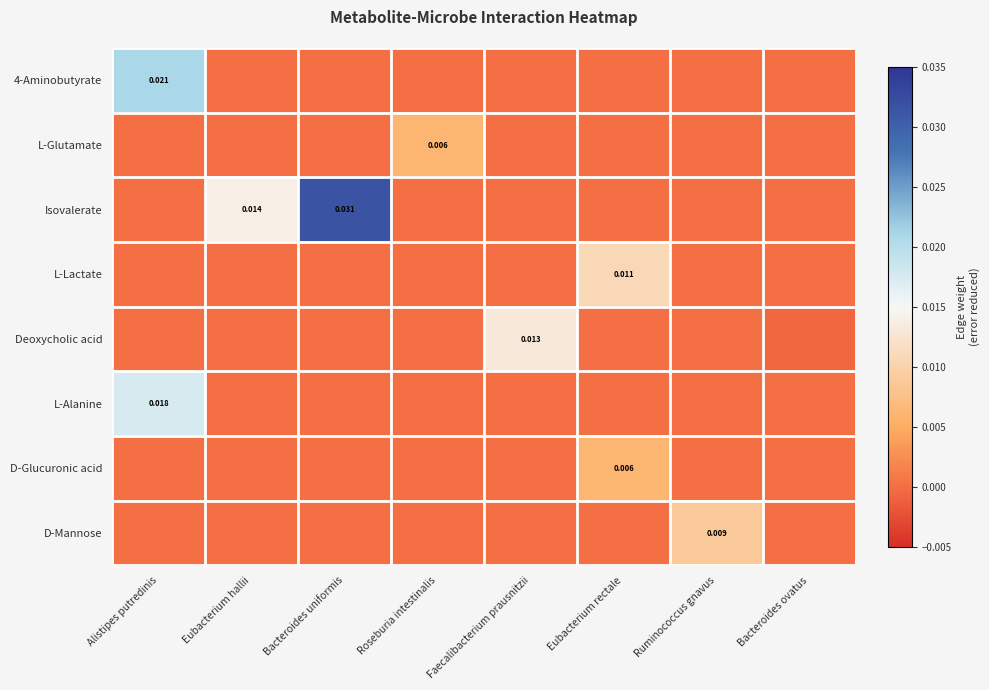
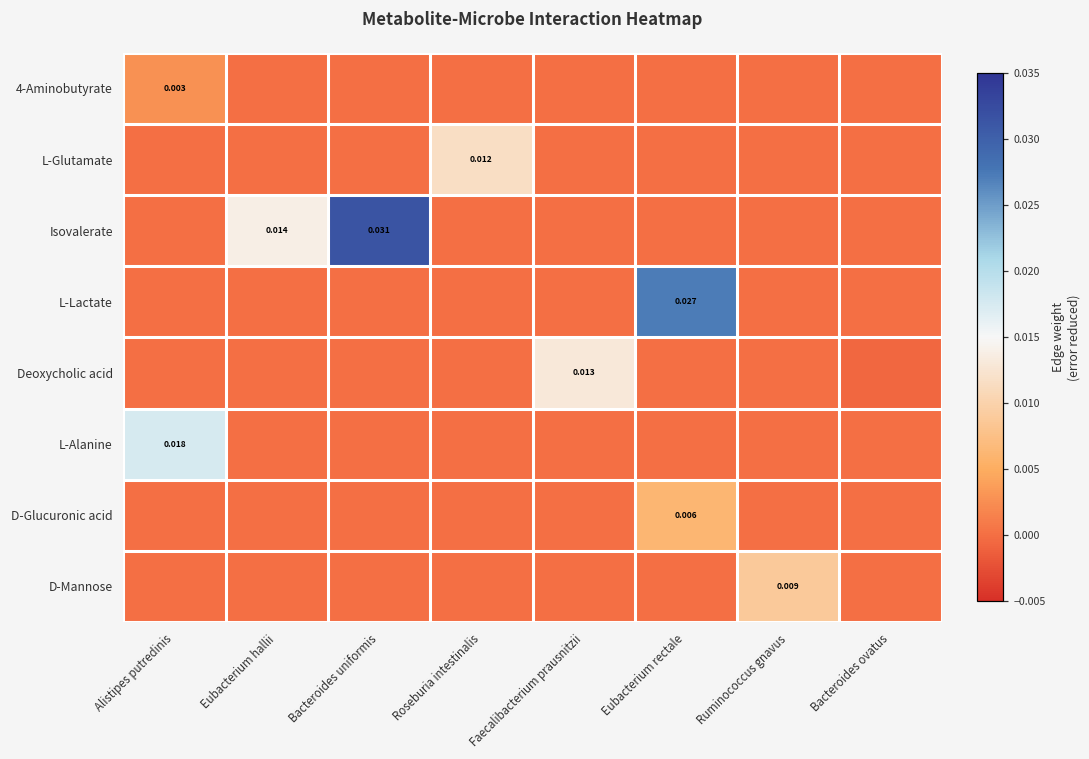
  {
    "4-Aminobutyrate": {
-     "Alistipes putredinis": 0.021
+     "Alistipes putredinis": 0.003
    },
    "L-Glutamate": {
-     "Roseburia intestinalis": 0.006
+     "Roseburia intestinalis": 0.012
    },
    "Isovalerate": {
      "Eubacterium hallii": 0.014,
      "Bacteroides uniformis": 0.031
    },
    "L-Lactate": {
-     "Eubacterium rectale": 0.011
+     "Eubacterium rectale": 0.027
    },
    "Deoxycholic acid": {
      "Faecalibacterium prausnitzii": 0.013
    },
    "L-Alanine": {
      "Alistipes putredinis": 0.018
    },
    "D-Glucuronic acid": {
      "Eubacterium rectale": 0.006
    },
    "D-Mannose": {
      "Ruminococcus gnavus": 0.009
    }
  }
